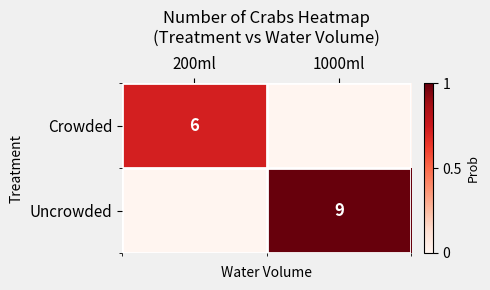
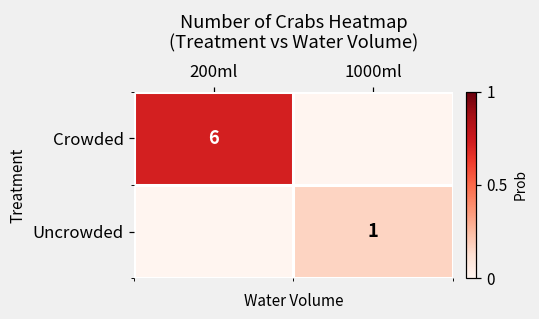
  {
    "Crowded": {
      "200ml": 6
    },
    "Uncrowded": {
-     "1000ml": 9
+     "1000ml": 1
    }
  }
